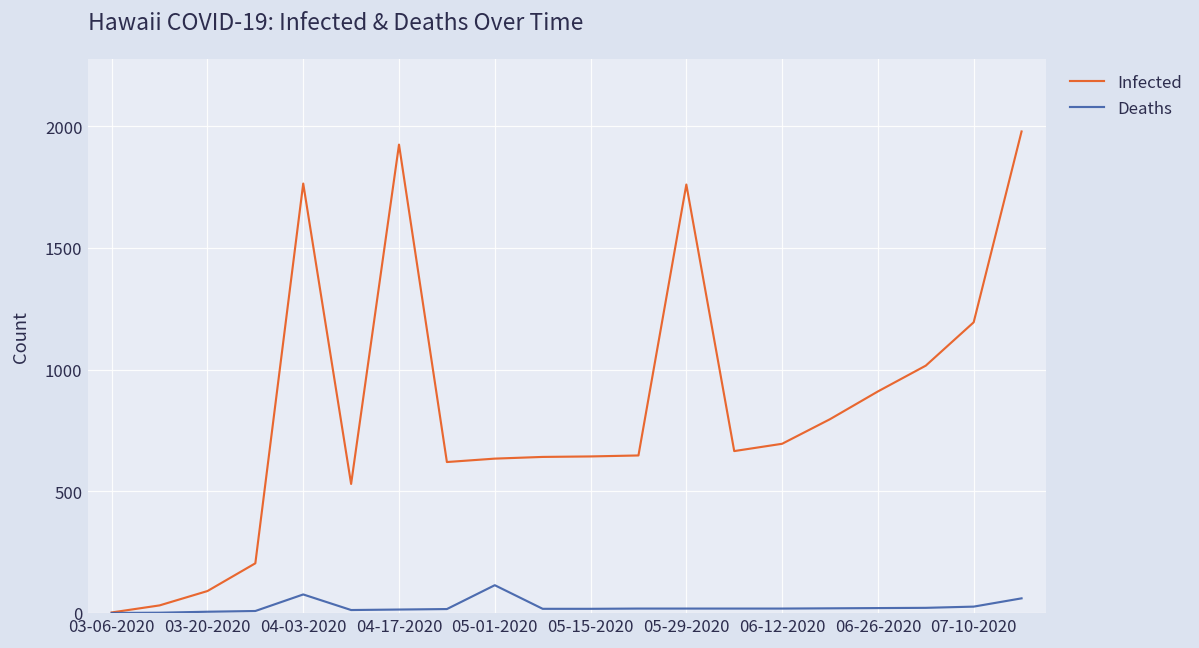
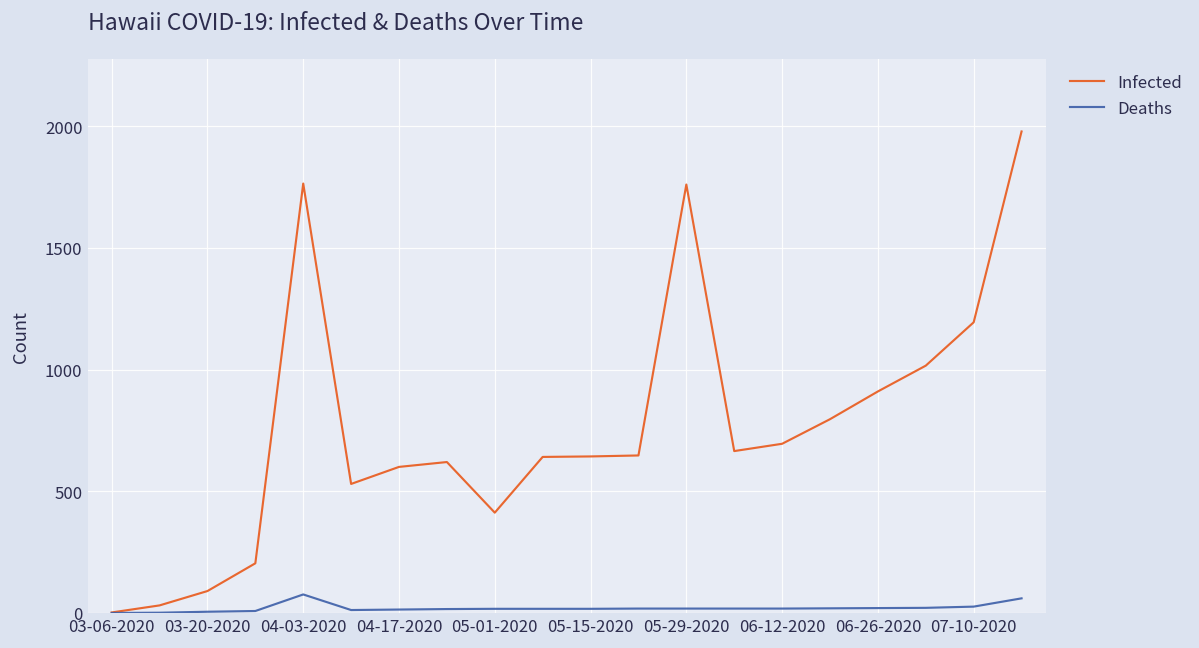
  {
    "Infected": {
      "03-20-2020": 90,
      "04-03-2020": 1760,
-     "04-17-2020": 1920,
-     "05-01-2020": 630,
+     "04-17-2020": 600,
+     "05-01-2020": 410,
      "05-15-2020": 640,
      "05-29-2020": 1760,
      "06-12-2020": 700,
      "06-26-2020": 910,
      "07-10-2020": 1190
    },
    "Deaths": {
      "03-20-2020": 10,
      "04-03-2020": 80,
      "04-17-2020": 10,
-     "05-01-2020": 110,
+     "05-01-2020": 20,
      "05-15-2020": 20,
      "05-29-2020": 20,
      "06-12-2020": 20,
      "06-26-2020": 20,
      "07-10-2020": 30
    }
  }
